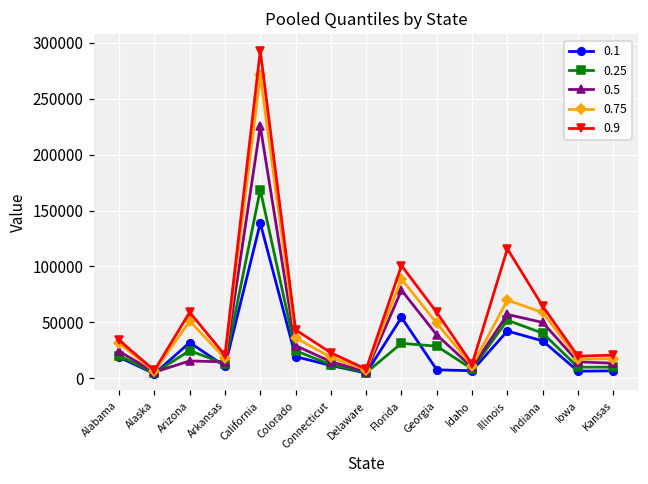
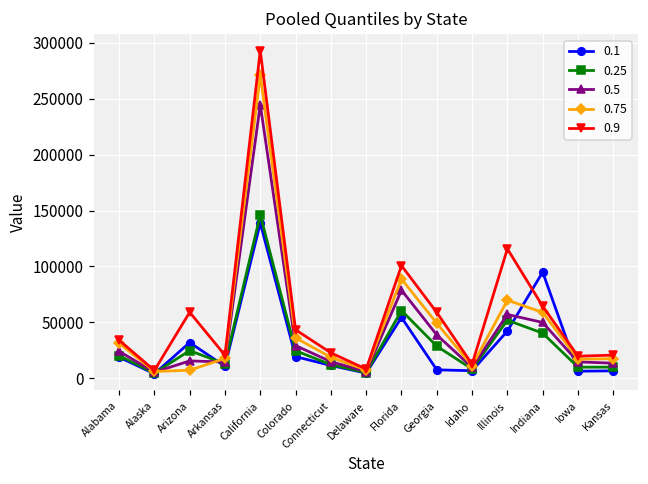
  {
    "0.1": {
      "Arizona": 32000,
      "California": 139000,
      "Colorado": 19000,
      "Florida": 54000,
      "Georgia": 8000,
      "Illinois": 42000,
-     "Indiana": 33000,
+     "Indiana": 95000,
      "Iowa": 6000,
      "Kansas": 7000
    },
    "0.25": {
      "Arizona": 25000,
-     "California": 169000,
+     "California": 146000,
      "Colorado": 25000,
-     "Florida": 31000,
+     "Florida": 61000,
      "Georgia": 29000,
      "Illinois": 52000,
      "Indiana": 40000,
      "Iowa": 10000,
      "Kansas": 10000
    },
    "0.5": {
      "Alabama": 24000,
      "Arizona": 15000,
-     "California": 225000,
+     "California": 245000,
      "Colorado": 29000,
      "Connecticut": 15000,
      "Florida": 79000,
      "Georgia": 39000,
      "Illinois": 57000,
      "Indiana": 50000,
      "Kansas": 14000
    },
    "0.75": {
      "Alabama": 31000,
-     "Arizona": 51000,
+     "Arizona": 7000,
      "Arkansas": 18000,
      "California": 271000,
      "Colorado": 36000,
      "Connecticut": 19000,
      "Florida": 89000,
      "Georgia": 49000,
      "Illinois": 70000,
      "Indiana": 59000,
      "Kansas": 18000
    },
    "0.9": {
      "Alabama": 34000,
      "Arizona": 59000,
      "Arkansas": 21000,
      "California": 293000,
      "Colorado": 43000,
      "Connecticut": 23000,
      "Florida": 101000,
      "Georgia": 59000,
      "Illinois": 116000,
      "Indiana": 64000,
      "Iowa": 20000,
      "Kansas": 21000
    }
  }
